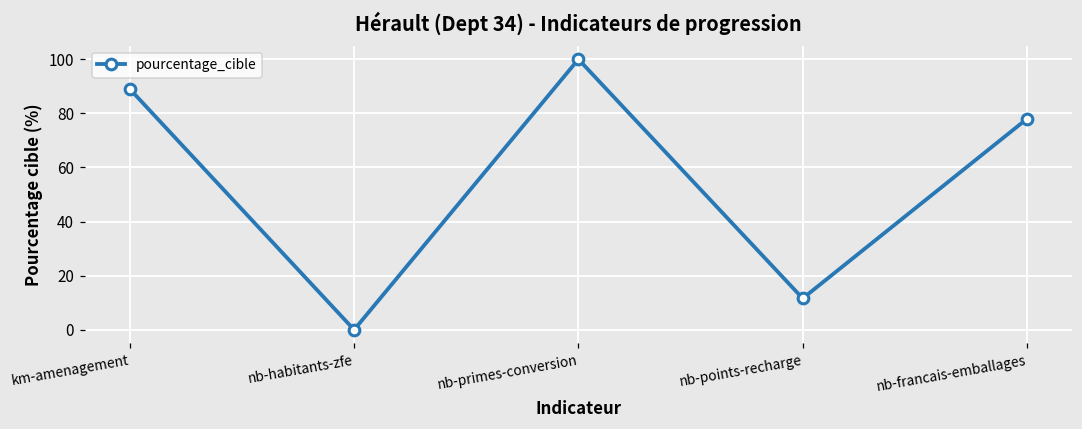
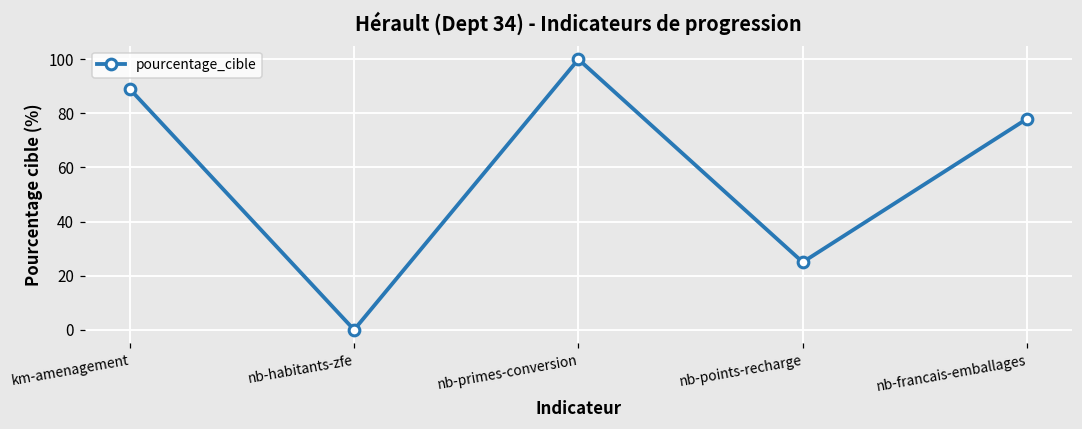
  {
    "km-amenagement": 89,
    "nb-habitants-zfe": 0,
    "nb-primes-conversion": 100,
-   "nb-points-recharge": 12,
+   "nb-points-recharge": 25,
    "nb-francais-emballages": 78
  }
